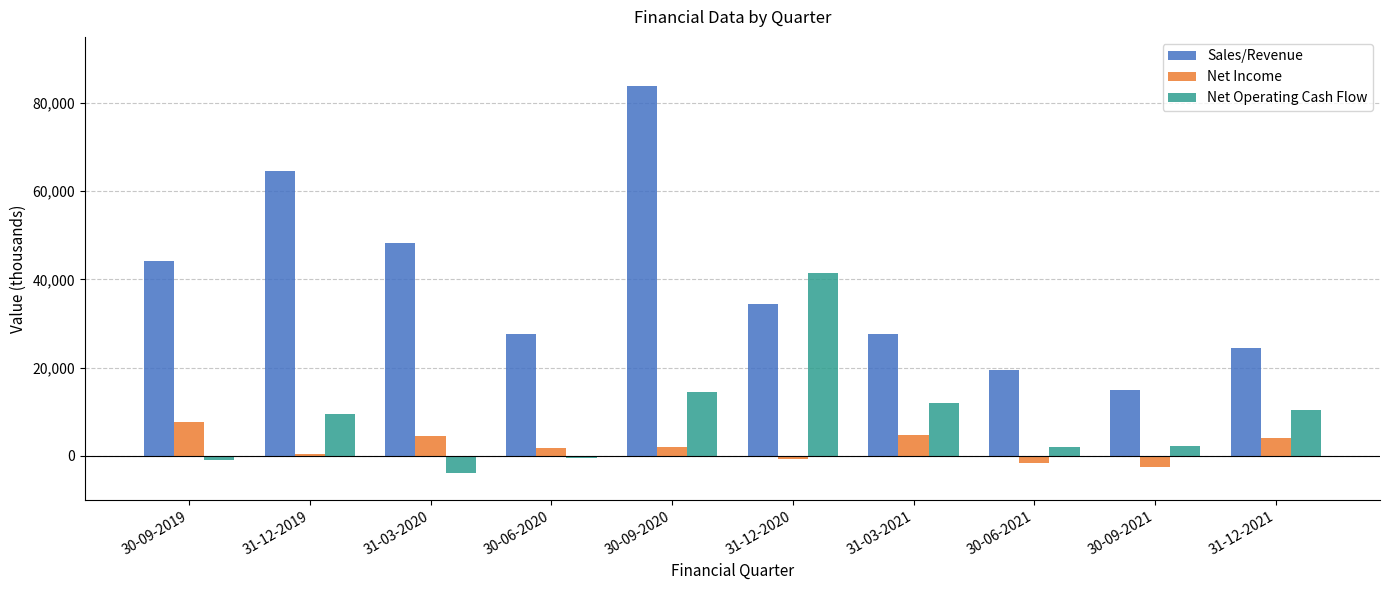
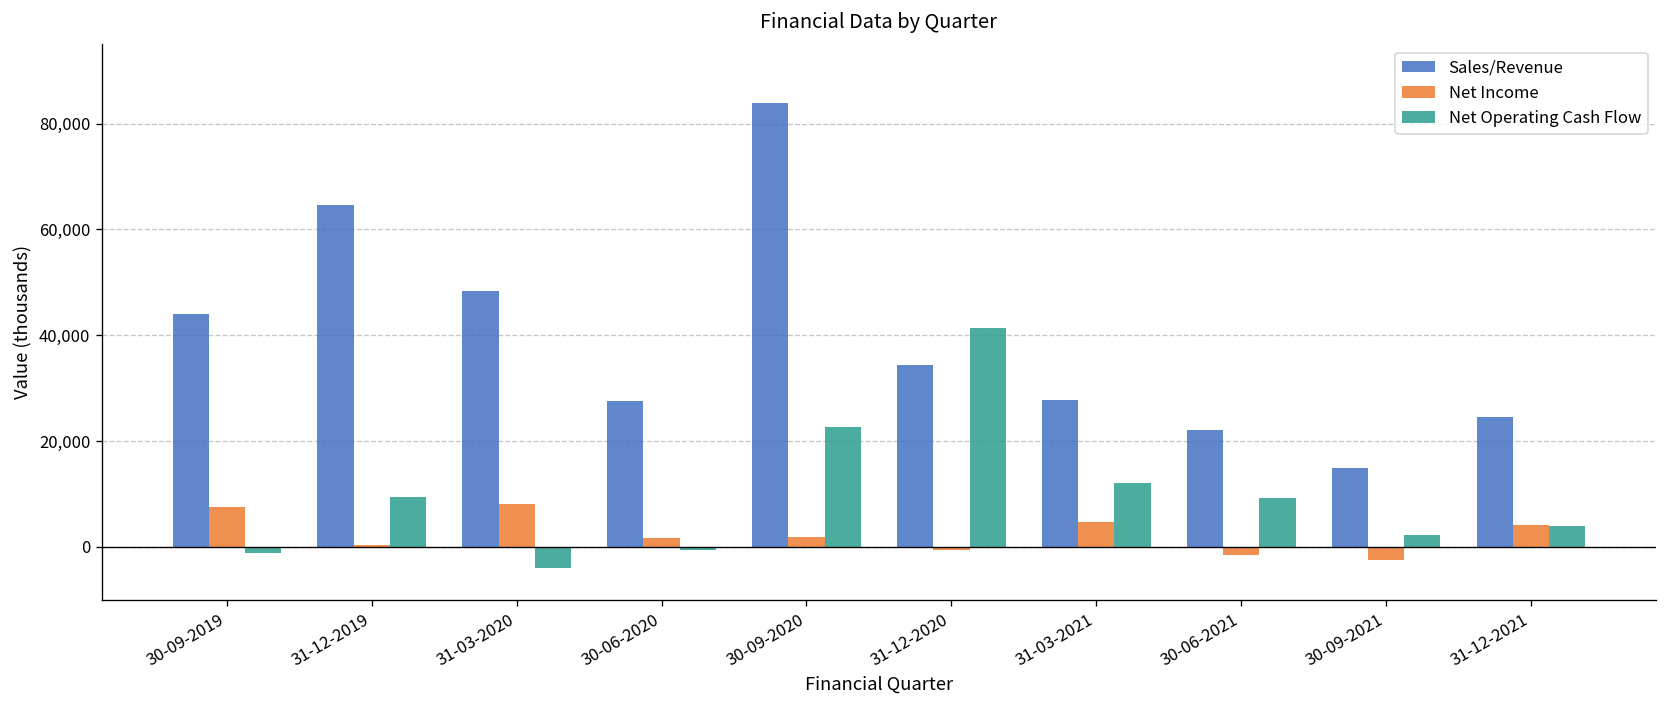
  {
    "Sales/Revenue": {
      "30-09-2019": "44,000",
      "31-12-2019": "65,000",
      "31-03-2020": "48,000",
      "30-06-2020": "28,000",
      "30-09-2020": "84,000",
      "31-12-2020": "34,000",
      "31-03-2021": "28,000",
-     "30-06-2021": "20,000",
+     "30-06-2021": "22,000",
      "30-09-2021": "15,000",
      "31-12-2021": "25,000"
    },
    "Net Income": {
      "30-09-2019": "8,000",
-     "31-03-2020": "4,000",
+     "31-03-2020": "8,000",
      "30-06-2020": "2,000",
      "30-09-2020": "2,000",
      "31-12-2020": "-1,000",
      "31-03-2021": "5,000",
      "30-06-2021": "-2,000",
      "30-09-2021": "-3,000",
      "31-12-2021": "4,000"
    },
    "Net Operating Cash Flow": {
      "30-09-2019": "-1,000",
      "31-12-2019": "9,000",
      "31-03-2020": "-4,000",
-     "30-09-2020": "14,000",
+     "30-09-2020": "23,000",
      "31-12-2020": "41,000",
      "31-03-2021": "12,000",
-     "30-06-2021": "2,000",
+     "30-06-2021": "9,000",
      "30-09-2021": "2,000",
-     "31-12-2021": "10,000"
+     "31-12-2021": "4,000"
    }
  }
